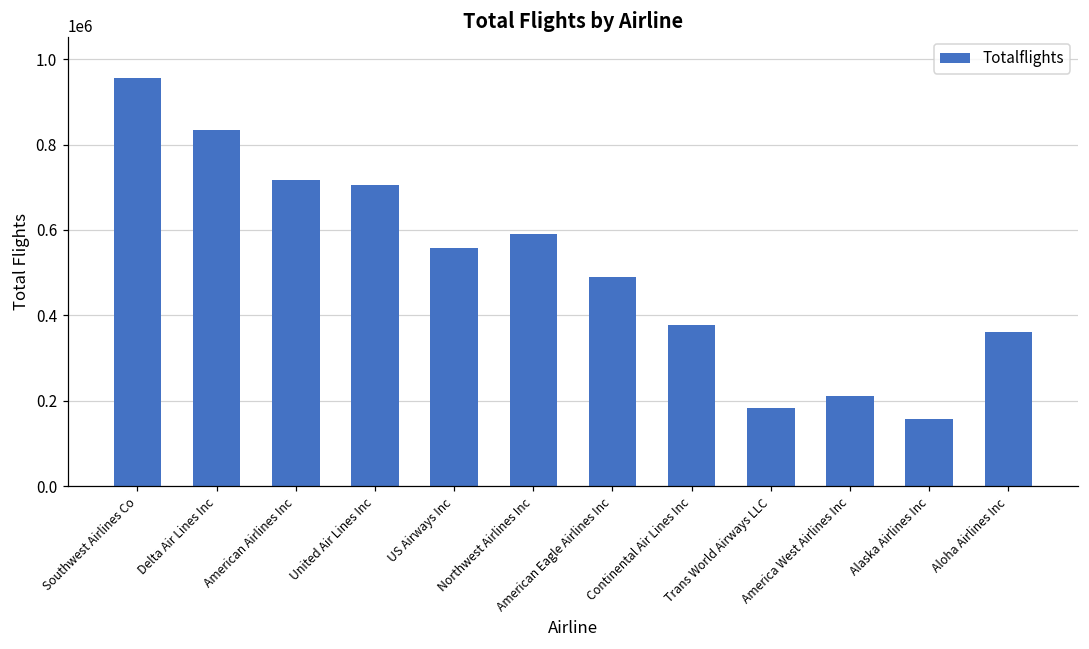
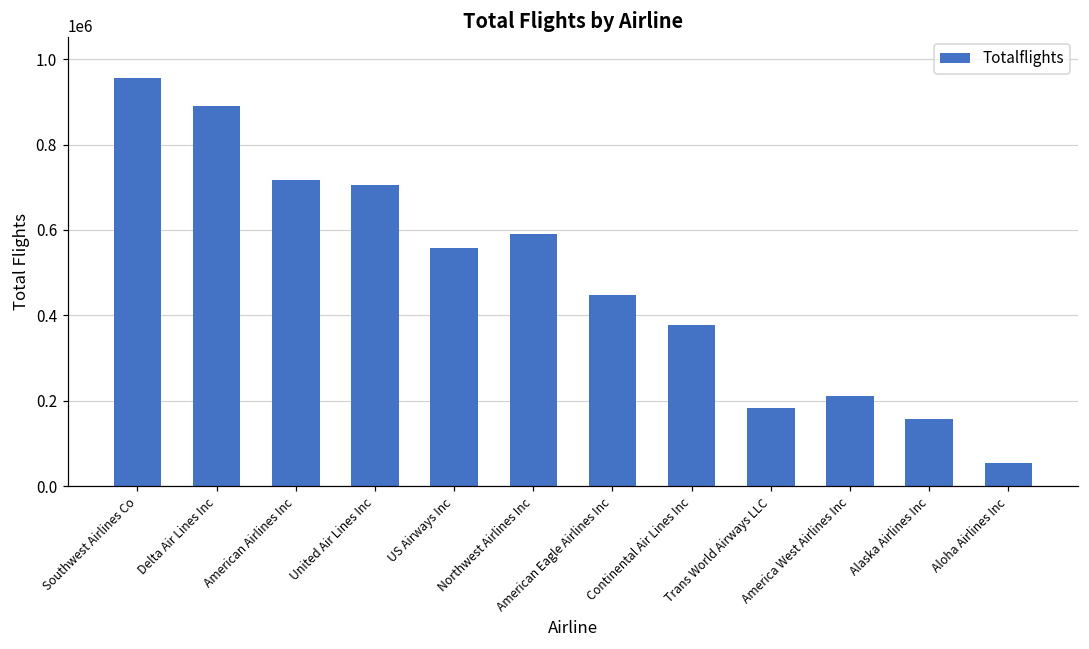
  {
    "Southwest Airlines Co": 960000,
-   "Delta Air Lines Inc": 840000,
+   "Delta Air Lines Inc": 890000,
    "American Airlines Inc": 720000,
    "United Air Lines Inc": 700000,
    "US Airways Inc": 560000,
    "Northwest Airlines Inc": 590000,
-   "American Eagle Airlines Inc": 490000,
+   "American Eagle Airlines Inc": 450000,
    "Continental Air Lines Inc": 380000,
    "Trans World Airways LLC": 180000,
    "America West Airlines Inc": 210000,
    "Alaska Airlines Inc": 160000,
-   "Aloha Airlines Inc": 360000
+   "Aloha Airlines Inc": 50000
  }
